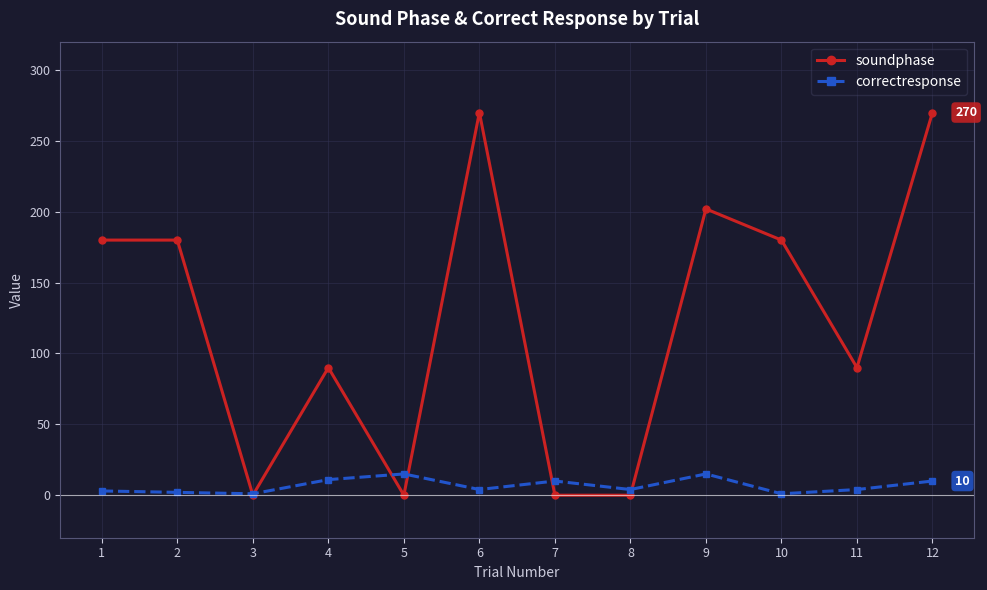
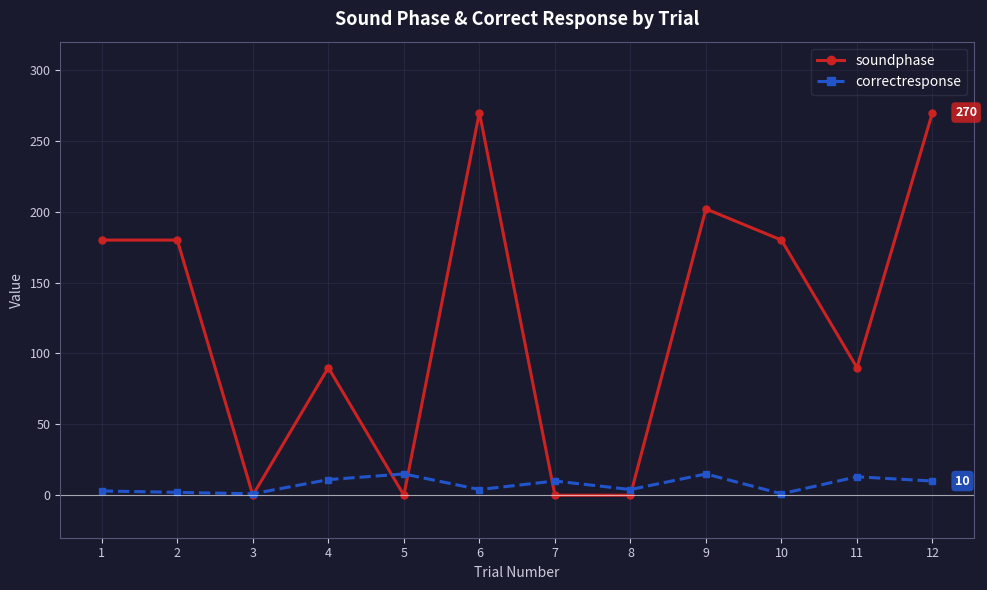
  {
    "soundphase": {
      "1": 180,
      "2": 180,
      "4": 90,
      "5": 0,
      "6": 270,
      "7": 0,
      "8": 0,
      "9": 202,
      "10": 180,
      "11": 90
    },
    "correctresponse": {
      "1": 3,
      "2": 2,
      "4": 11,
      "5": 15,
      "6": 4,
      "7": 10,
      "8": 4,
      "9": 15,
      "10": 1,
-     "11": 4
+     "11": 13
    }
  }
